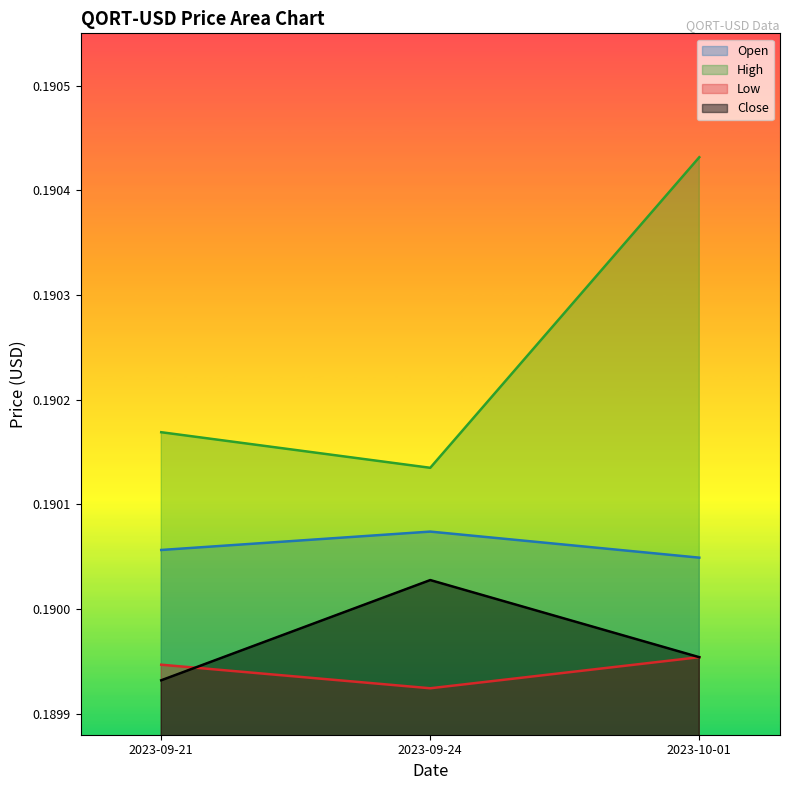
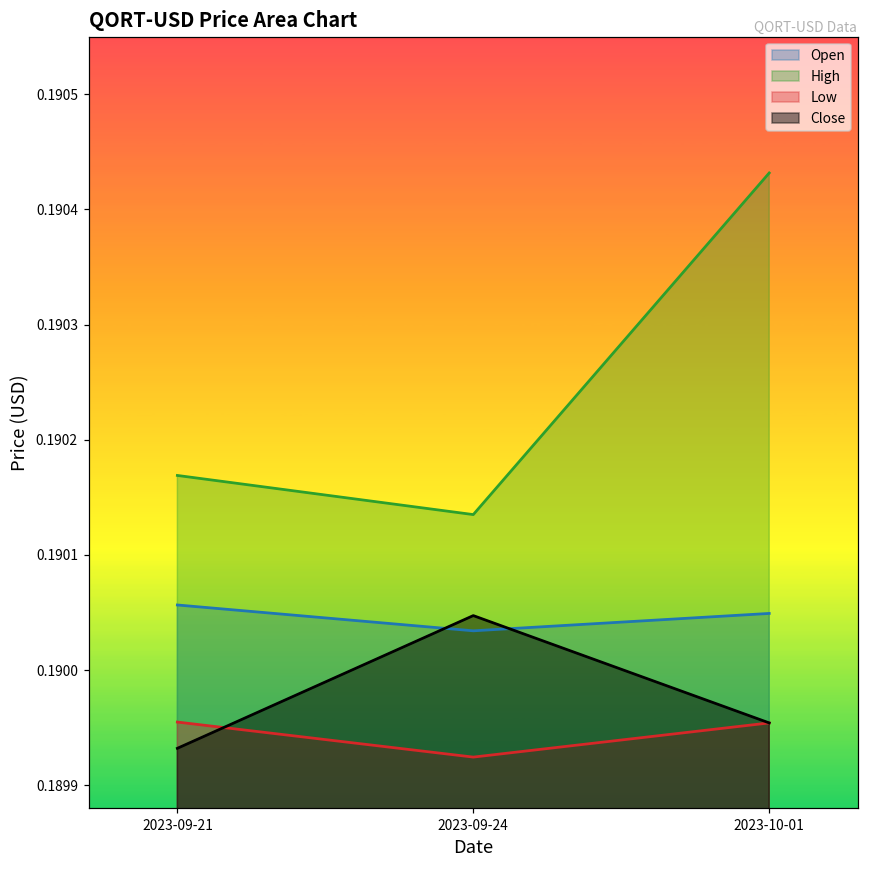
  {
    "Open": {
      "2023-09-21": 0.190056,
-     "2023-09-24": 0.190074,
+     "2023-09-24": 0.190034,
      "2023-10-01": 0.190049
    },
    "High": {
      "2023-09-21": 0.190169,
      "2023-09-24": 0.190135,
      "2023-10-01": 0.190432
    },
    "Low": {
-     "2023-09-21": 0.189947,
+     "2023-09-21": 0.189955,
      "2023-09-24": 0.189924
    },
    "Close": {
      "2023-09-21": 0.189932,
-     "2023-09-24": 0.190028
+     "2023-09-24": 0.190047
    }
  }
